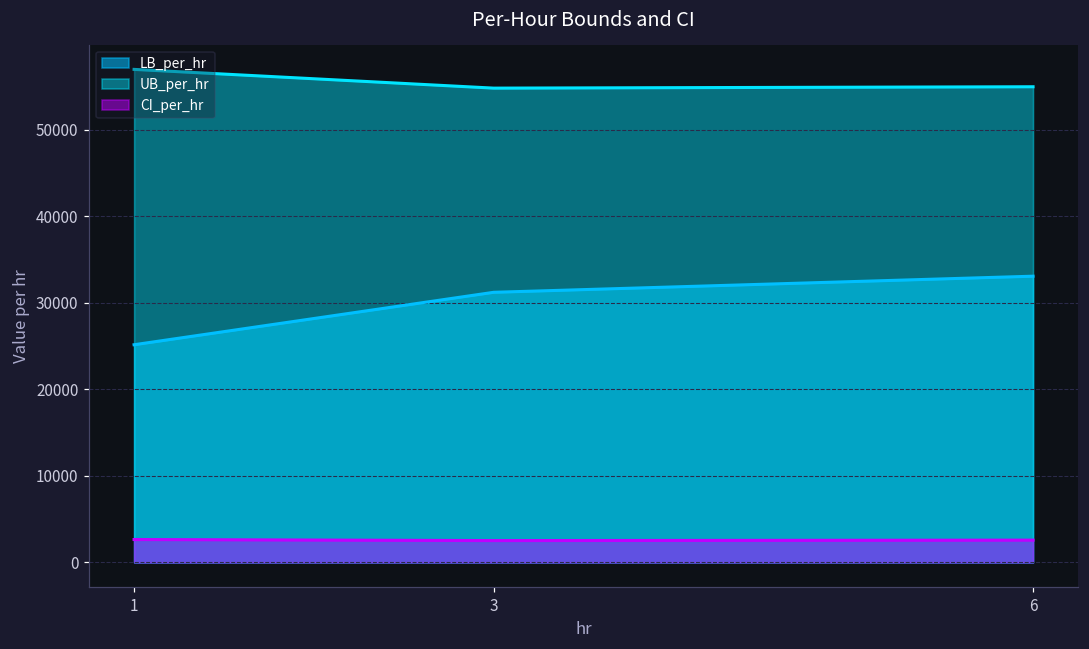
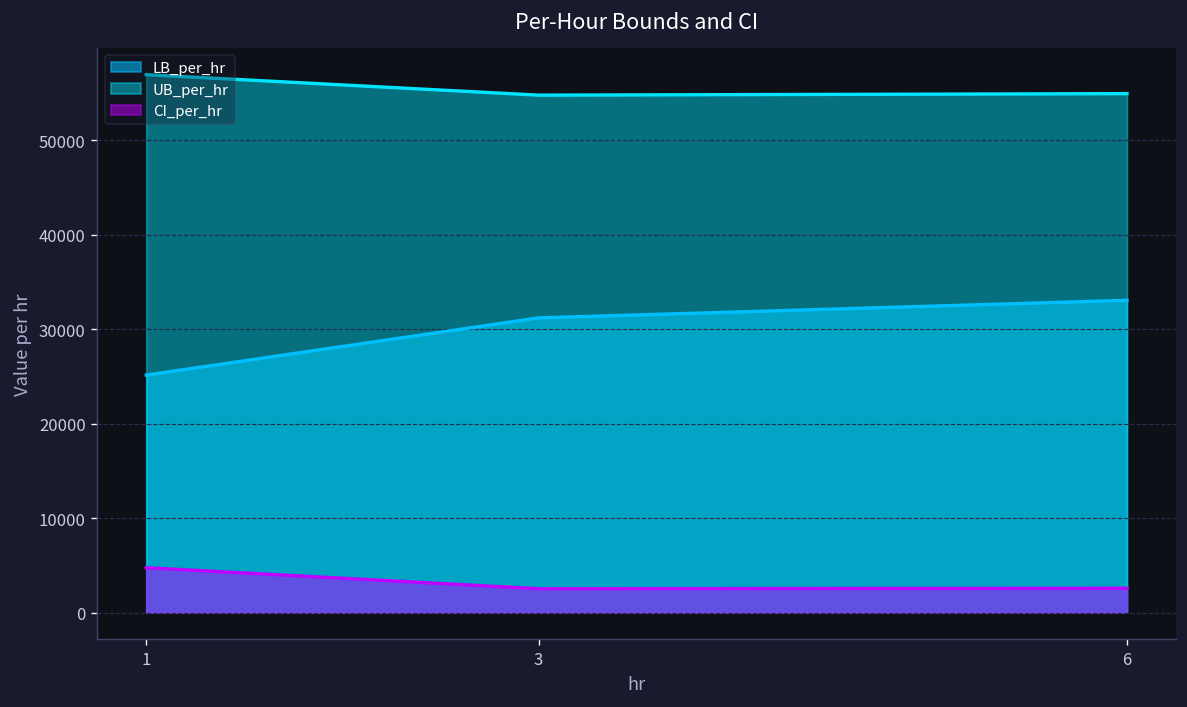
  {
    "CI_per_hr": {
-     "1": 3000,
+     "1": 5000,
      "3": 3000,
      "6": 3000
    }
  }
